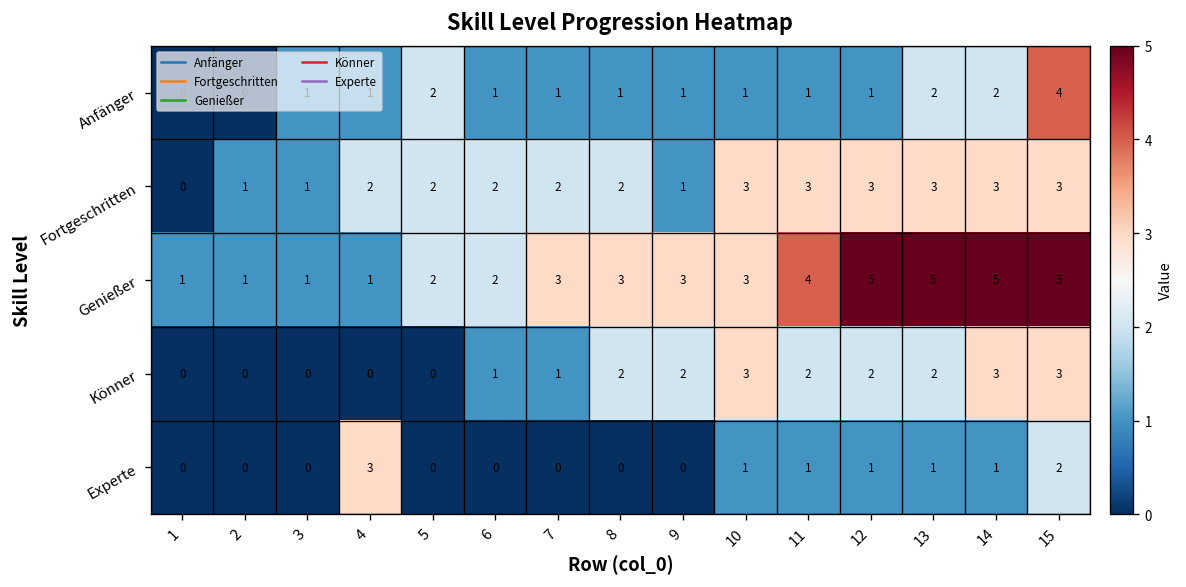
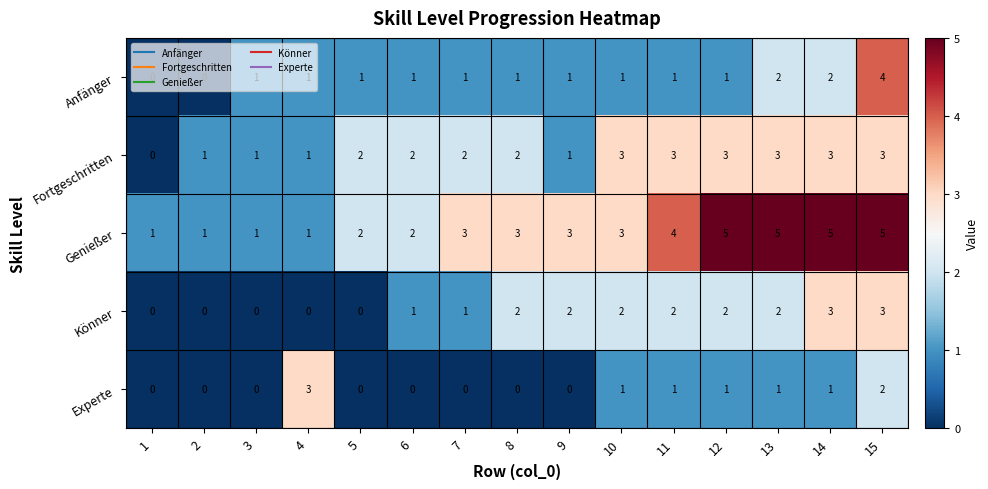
  {
    "Anfänger": {
-     "5": 2,
+     "5": 1,
      "6": 1,
      "7": 1,
      "8": 1,
      "9": 1,
      "10": 1,
      "11": 1,
      "12": 1,
      "13": 2,
      "14": 2,
      "15": 4
    },
    "Fortgeschritten": {
      "1": 0,
      "2": 1,
      "3": 1,
-     "4": 2,
+     "4": 1,
      "5": 2,
      "6": 2,
      "7": 2,
      "8": 2,
      "9": 1,
      "10": 3,
      "11": 3,
      "12": 3,
      "13": 3,
      "14": 3,
      "15": 3
    },
    "Genießer": {
      "1": 1,
      "2": 1,
      "3": 1,
      "4": 1,
      "5": 2,
      "6": 2,
      "7": 3,
      "8": 3,
      "9": 3,
      "10": 3,
      "11": 4,
      "12": 5,
      "13": 5,
      "14": 5,
      "15": 5
    },
    "Könner": {
      "1": 0,
      "2": 0,
      "3": 0,
      "4": 0,
      "5": 0,
      "6": 1,
      "7": 1,
      "8": 2,
      "9": 2,
-     "10": 3,
+     "10": 2,
      "11": 2,
      "12": 2,
      "13": 2,
      "14": 3,
      "15": 3
    },
    "Experte": {
      "1": 0,
      "2": 0,
      "3": 0,
      "4": 3,
      "5": 0,
      "6": 0,
      "7": 0,
      "8": 0,
      "9": 0,
      "10": 1,
      "11": 1,
      "12": 1,
      "13": 1,
      "14": 1,
      "15": 2
    }
  }
